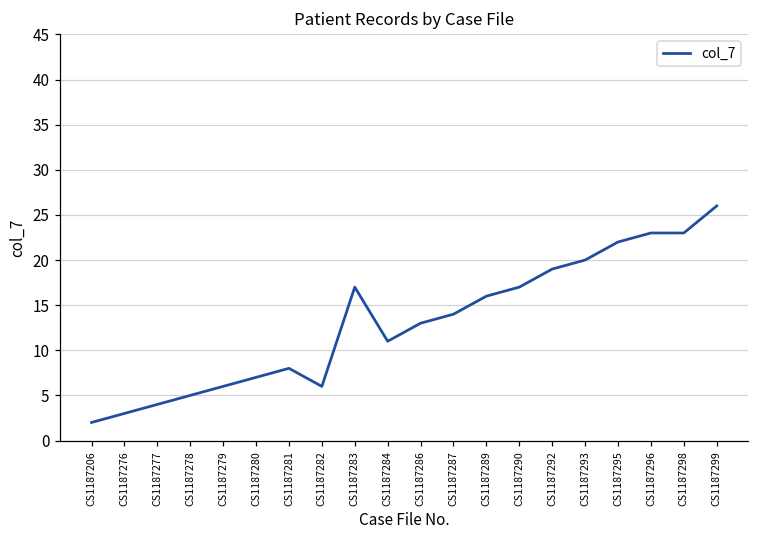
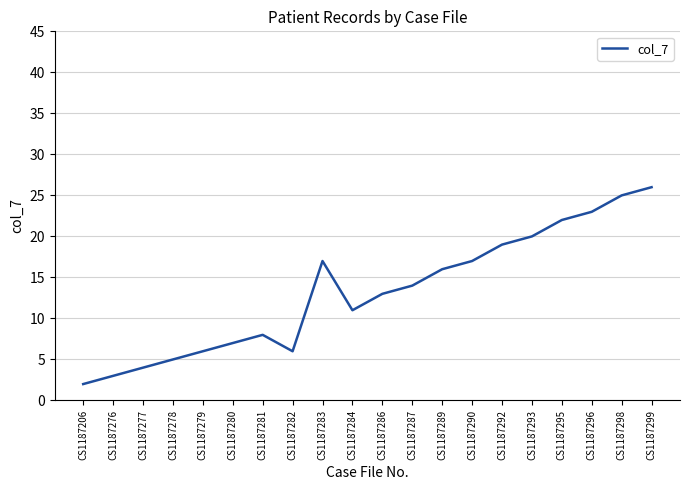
  {
    "CS1187206": 2,
    "CS1187276": 3,
    "CS1187277": 4,
    "CS1187278": 5,
    "CS1187279": 6,
    "CS1187280": 7,
    "CS1187281": 8,
    "CS1187282": 6,
    "CS1187283": 17,
    "CS1187284": 11,
    "CS1187286": 13,
    "CS1187287": 14,
    "CS1187289": 16,
    "CS1187290": 17,
    "CS1187292": 19,
    "CS1187293": 20,
    "CS1187295": 22,
    "CS1187296": 23,
-   "CS1187298": 23,
+   "CS1187298": 25,
    "CS1187299": 26
  }
